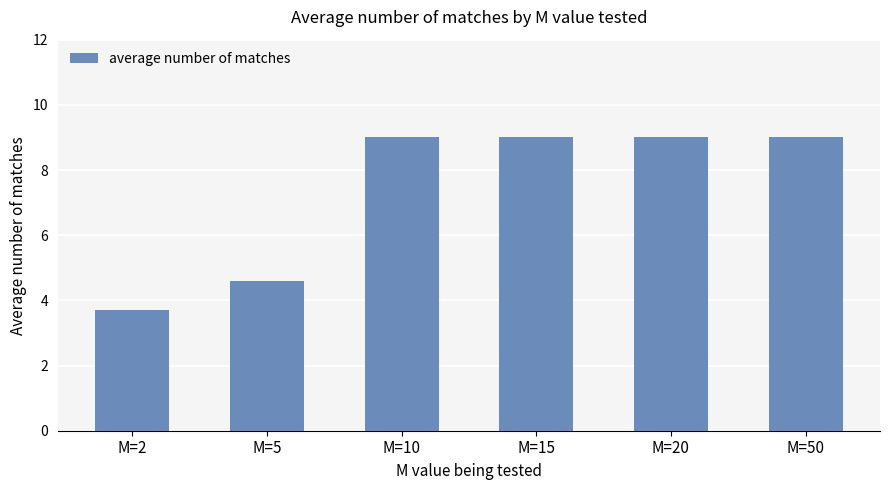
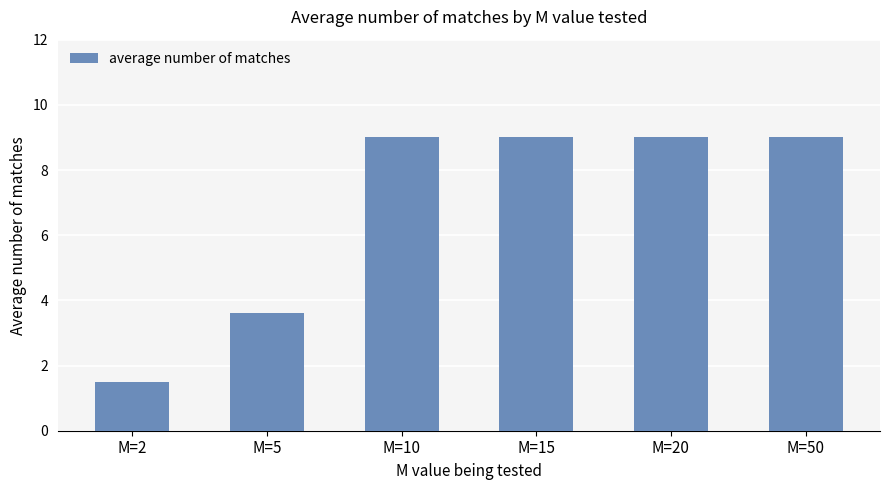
  {
-   "M=2": 3.7,
-   "M=5": 4.6,
+   "M=2": 1.5,
+   "M=5": 3.6,
    "M=10": 9.0,
    "M=15": 9.0,
    "M=20": 9.0,
    "M=50": 9.0
  }
